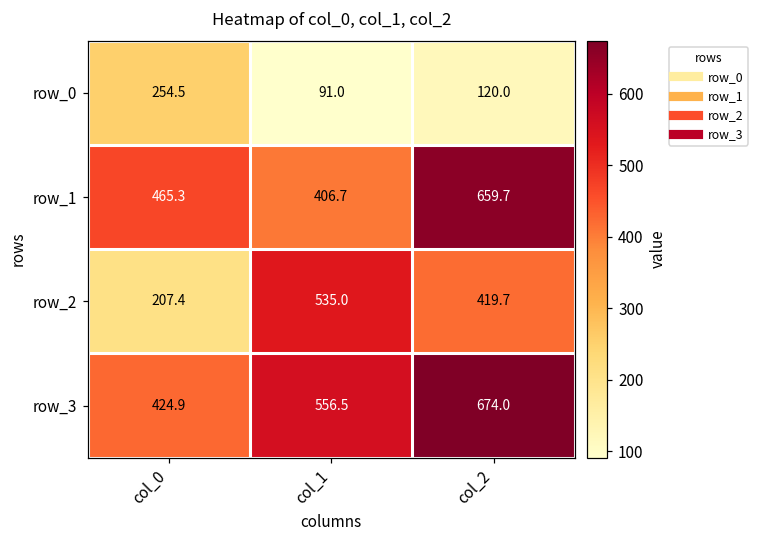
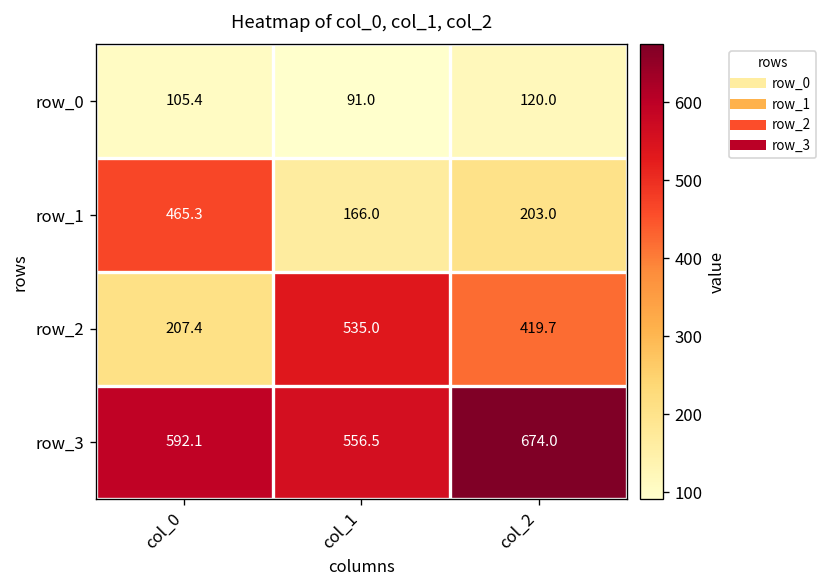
  {
    "row_0": {
-     "col_0": 254.5,
+     "col_0": 105.4,
      "col_1": 91.0,
      "col_2": 120.0
    },
    "row_1": {
      "col_0": 465.3,
-     "col_1": 406.7,
-     "col_2": 659.7
+     "col_1": 166.0,
+     "col_2": 203.0
    },
    "row_2": {
      "col_0": 207.4,
      "col_1": 535.0,
      "col_2": 419.7
    },
    "row_3": {
-     "col_0": 424.9,
+     "col_0": 592.1,
      "col_1": 556.5,
      "col_2": 674.0
    }
  }
